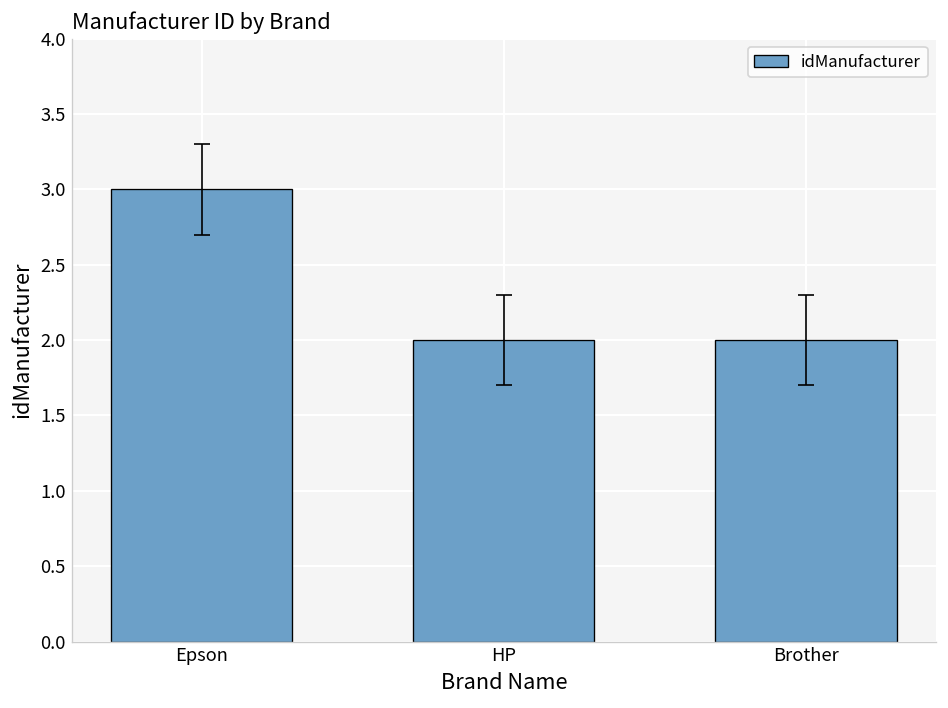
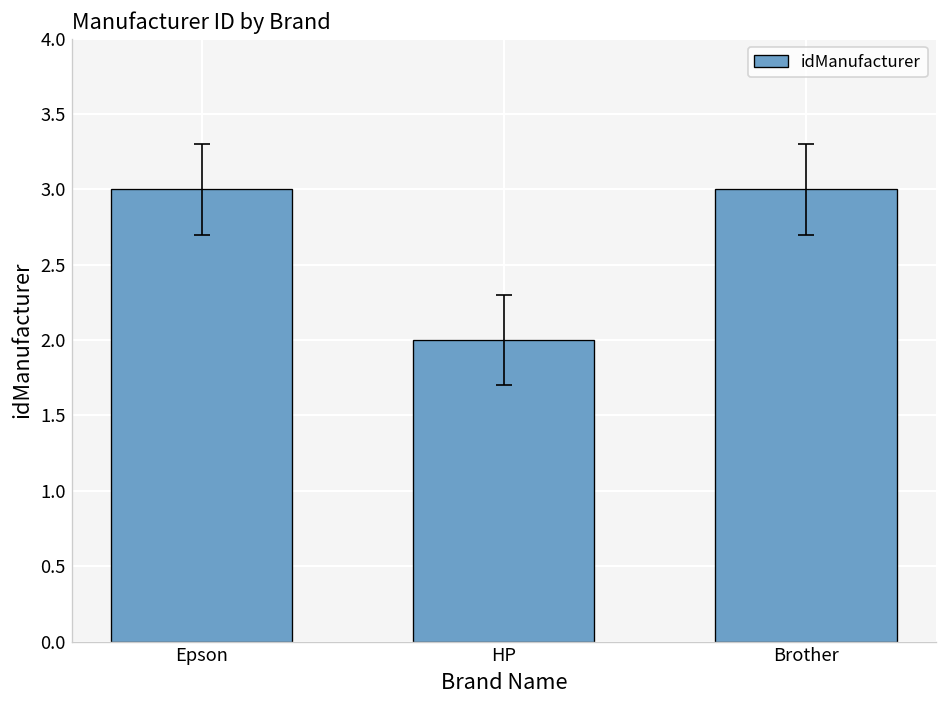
  {
    "idManufacturer": {
      "Epson": 3,
      "HP": 2,
-     "Brother": 2
+     "Brother": 3
    }
  }
